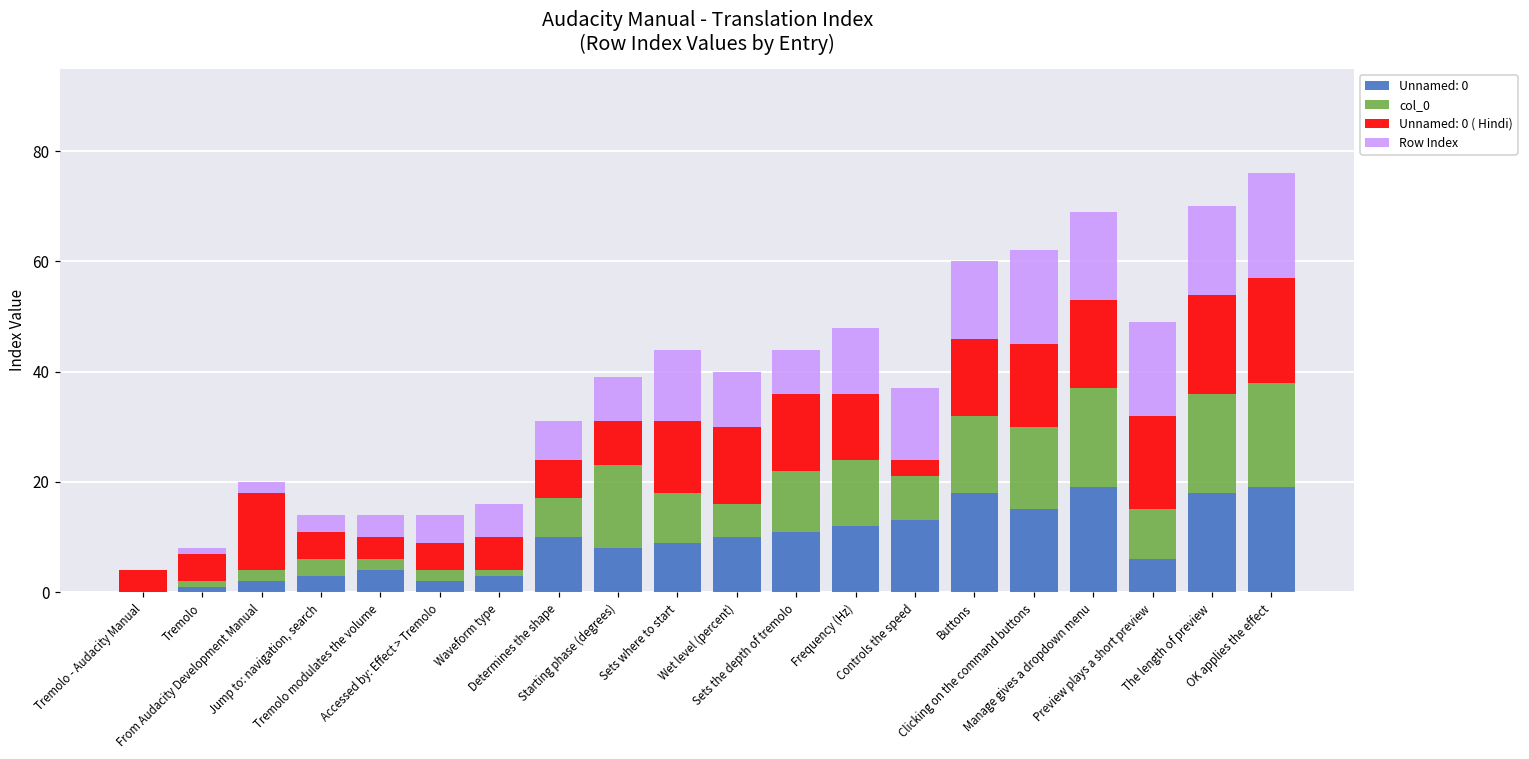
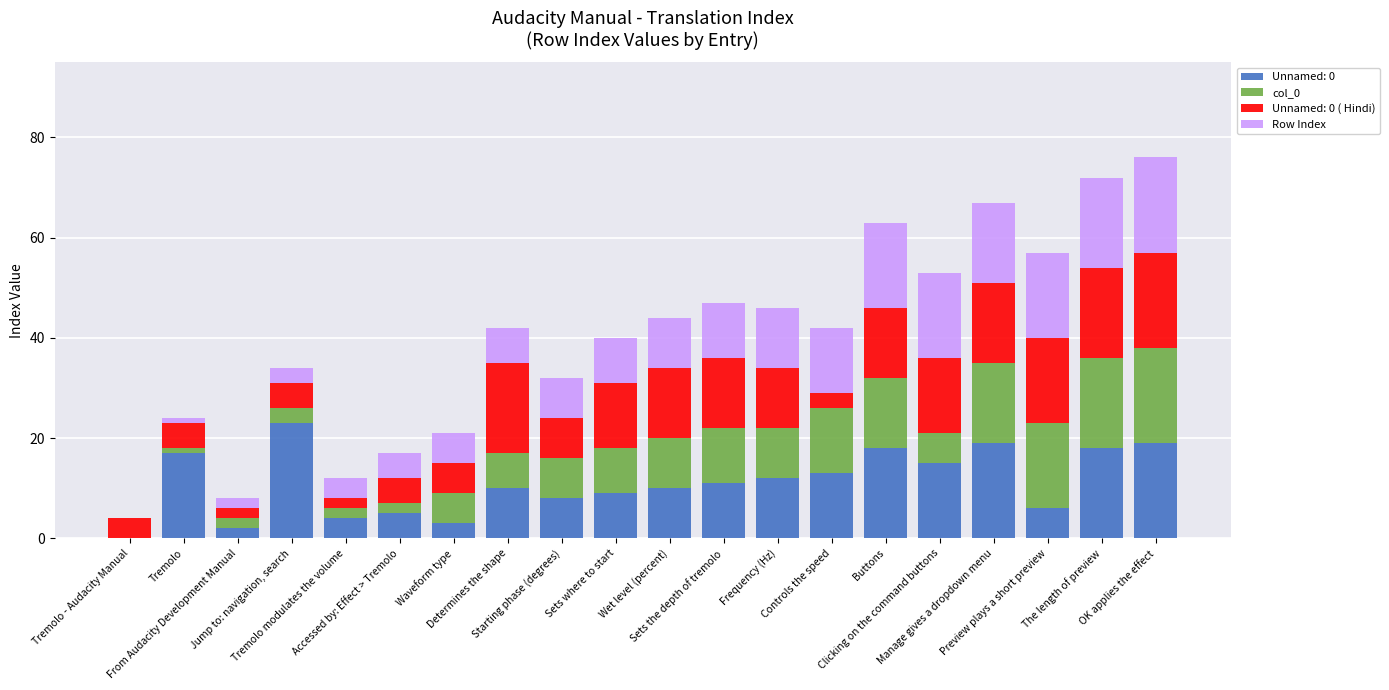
  {
    "Unnamed: 0": {
      "Tremolo - Audacity Manual": 0,
-     "Tremolo": 1,
+     "Tremolo": 17,
      "From Audacity Development Manual": 2,
-     "Jump to: navigation, search": 3,
+     "Jump to: navigation, search": 23,
      "Tremolo modulates the volume": 4,
-     "Accessed by: Effect > Tremolo": 2,
+     "Accessed by: Effect > Tremolo": 5,
      "Waveform type": 3,
      "Determines the shape": 10,
      "Starting phase (degrees)": 8,
      "Sets where to start": 9,
      "Wet level (percent)": 10,
      "Sets the depth of tremolo": 11,
      "Frequency (Hz)": 12,
      "Controls the speed": 13,
      "Buttons": 18,
      "Clicking on the command buttons": 15,
      "Manage gives a dropdown menu": 19,
      "Preview plays a short preview": 6,
      "The length of preview": 18,
      "OK applies the effect": 19
    },
    "col_0": {
      "Tremolo - Audacity Manual": 0,
      "Tremolo": 1,
      "From Audacity Development Manual": 2,
      "Jump to: navigation, search": 3,
      "Tremolo modulates the volume": 2,
      "Accessed by: Effect > Tremolo": 2,
-     "Waveform type": 1,
+     "Waveform type": 6,
      "Determines the shape": 7,
-     "Starting phase (degrees)": 15,
+     "Starting phase (degrees)": 8,
      "Sets where to start": 9,
-     "Wet level (percent)": 6,
+     "Wet level (percent)": 10,
      "Sets the depth of tremolo": 11,
-     "Frequency (Hz)": 12,
-     "Controls the speed": 8,
+     "Frequency (Hz)": 10,
+     "Controls the speed": 13,
      "Buttons": 14,
-     "Clicking on the command buttons": 15,
-     "Manage gives a dropdown menu": 18,
-     "Preview plays a short preview": 9,
+     "Clicking on the command buttons": 6,
+     "Manage gives a dropdown menu": 16,
+     "Preview plays a short preview": 17,
      "The length of preview": 18,
      "OK applies the effect": 19
    },
    "Unnamed: 0 ( Hindi)": {
      "Tremolo - Audacity Manual": 4,
      "Tremolo": 5,
-     "From Audacity Development Manual": 14,
+     "From Audacity Development Manual": 2,
      "Jump to: navigation, search": 5,
-     "Tremolo modulates the volume": 4,
+     "Tremolo modulates the volume": 2,
      "Accessed by: Effect > Tremolo": 5,
      "Waveform type": 6,
-     "Determines the shape": 7,
+     "Determines the shape": 18,
      "Starting phase (degrees)": 8,
      "Sets where to start": 13,
      "Wet level (percent)": 14,
      "Sets the depth of tremolo": 14,
      "Frequency (Hz)": 12,
      "Controls the speed": 3,
      "Buttons": 14,
      "Clicking on the command buttons": 15,
      "Manage gives a dropdown menu": 16,
      "Preview plays a short preview": 17,
      "The length of preview": 18,
      "OK applies the effect": 19
    },
    "Row Index": {
      "Tremolo - Audacity Manual": 0,
      "Tremolo": 1,
      "From Audacity Development Manual": 2,
      "Jump to: navigation, search": 3,
      "Tremolo modulates the volume": 4,
      "Accessed by: Effect > Tremolo": 5,
      "Waveform type": 6,
      "Determines the shape": 7,
      "Starting phase (degrees)": 8,
-     "Sets where to start": 13,
+     "Sets where to start": 9,
      "Wet level (percent)": 10,
-     "Sets the depth of tremolo": 8,
+     "Sets the depth of tremolo": 11,
      "Frequency (Hz)": 12,
      "Controls the speed": 13,
-     "Buttons": 14,
+     "Buttons": 17,
      "Clicking on the command buttons": 17,
      "Manage gives a dropdown menu": 16,
      "Preview plays a short preview": 17,
-     "The length of preview": 16,
+     "The length of preview": 18,
      "OK applies the effect": 19
    }
  }
